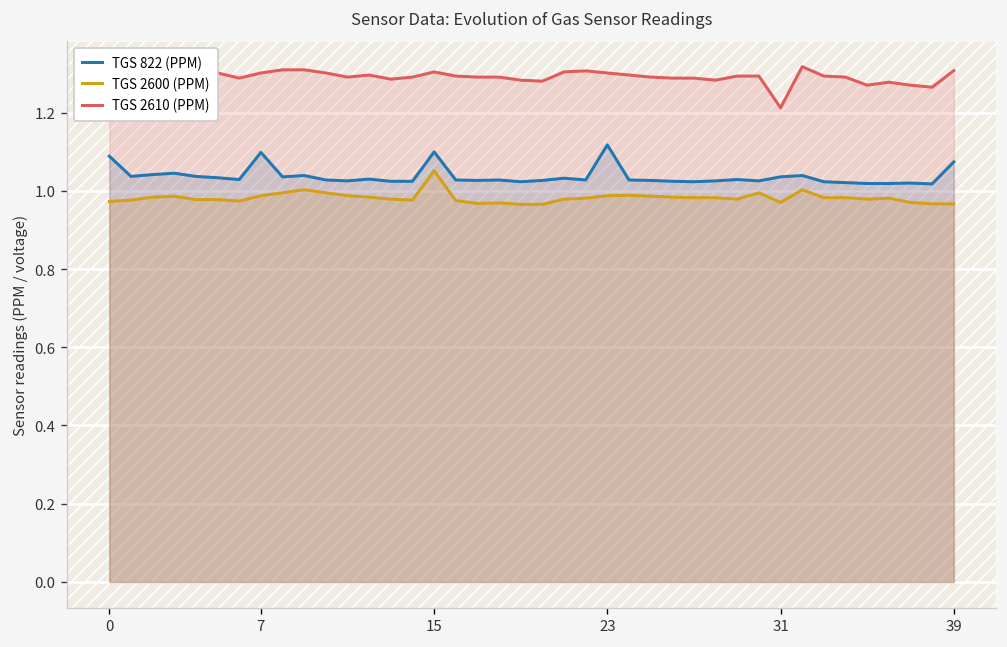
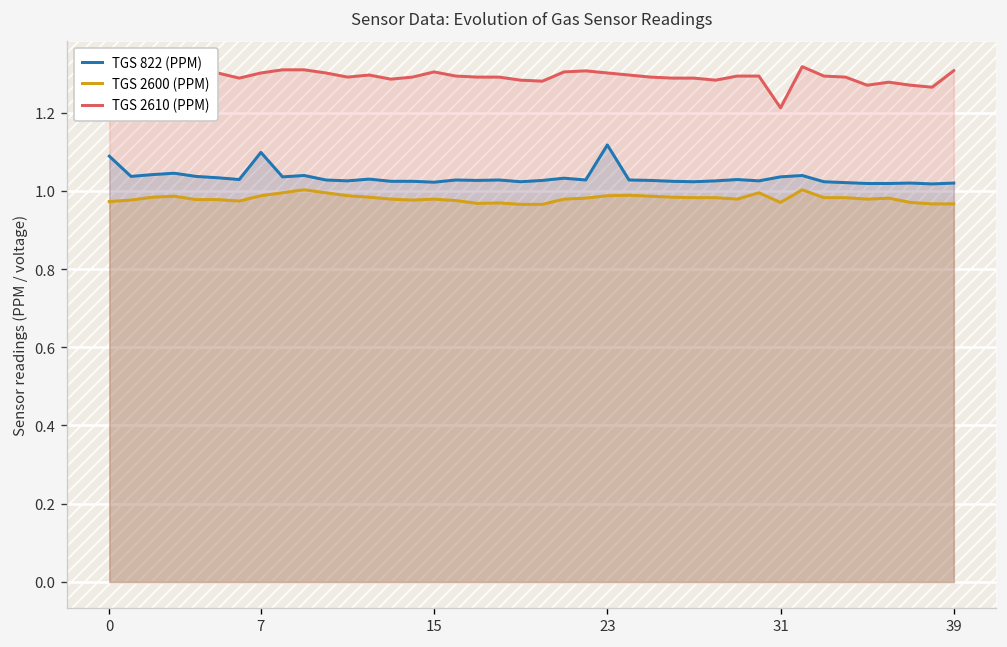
  {
    "TGS 822 (PPM)": {
      "0": 1.09,
      "7": 1.10,
-     "15": 1.10,
+     "15": 1.02,
      "23": 1.12,
      "31": 1.04,
-     "39": 1.07
+     "39": 1.02
    },
    "TGS 2600 (PPM)": {
      "0": 0.97,
      "7": 0.99,
-     "15": 1.05,
+     "15": 0.98,
      "23": 0.99,
      "31": 0.97,
      "39": 0.97
    },
    "TGS 2610 (PPM)": {
      "7": 1.30,
      "15": 1.30,
      "23": 1.30,
      "31": 1.21,
      "39": 1.31
    }
  }
